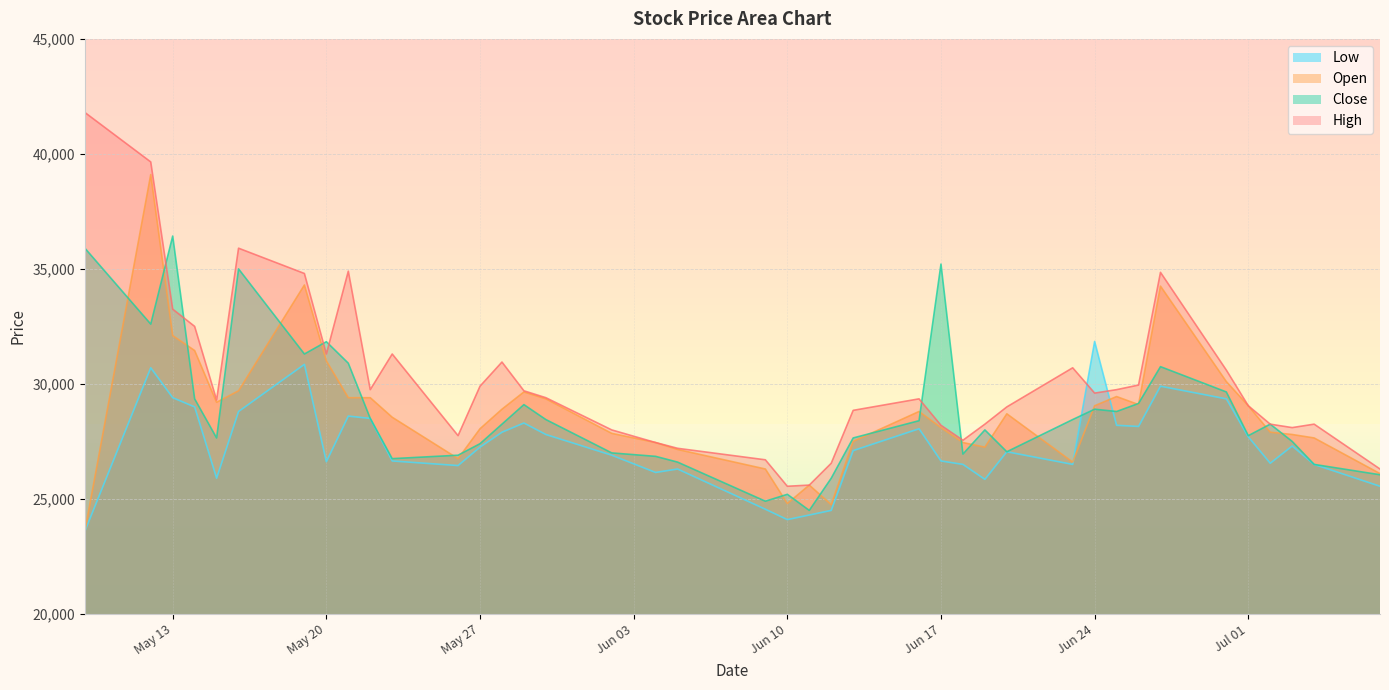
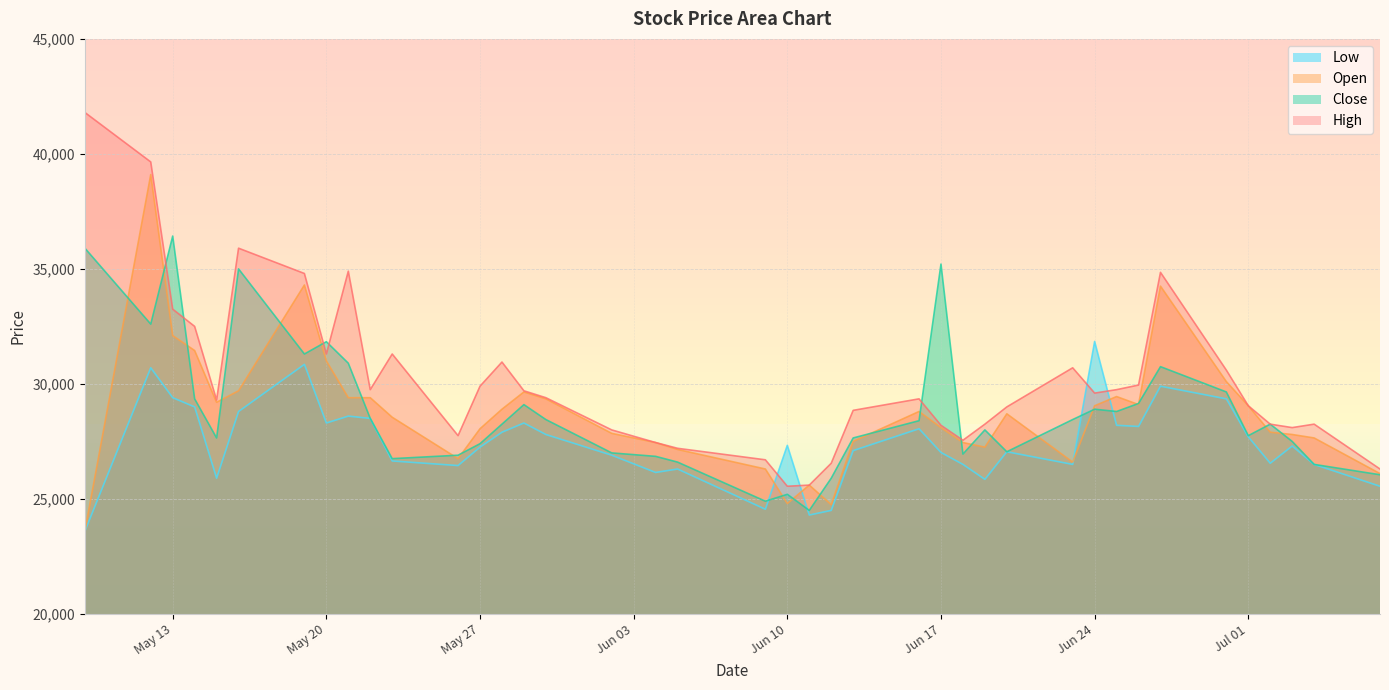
  {
    "Low": {
      "May 13": "29,400",
-     "May 20": "26,600",
+     "May 20": "28,300",
      "May 27": "27,300",
-     "Jun 10": "24,100",
-     "Jun 17": "26,700",
+     "Jun 10": "27,300",
+     "Jun 17": "27,000",
      "Jun 24": "31,800"
    },
    "Close": {
      "May 13": "36,400",
      "May 20": "31,800",
      "May 27": "27,400",
      "Jun 10": "25,200",
      "Jun 17": "35,200",
      "Jun 24": "28,900"
    }
  }
